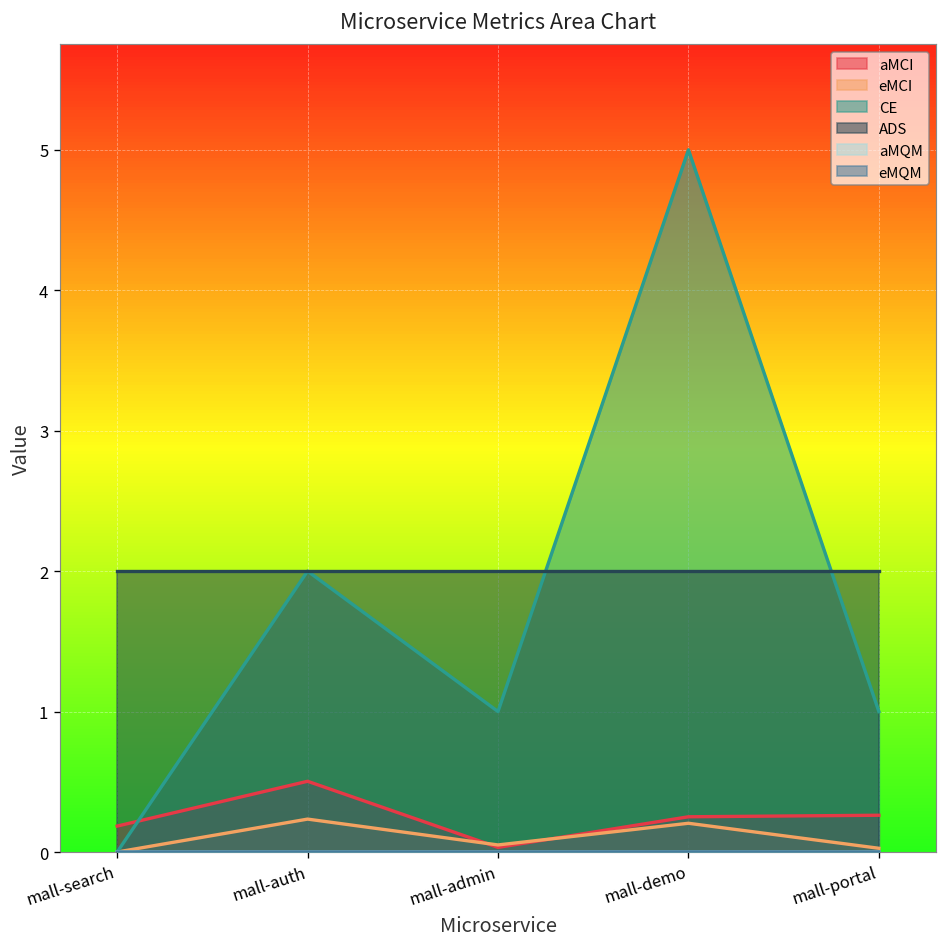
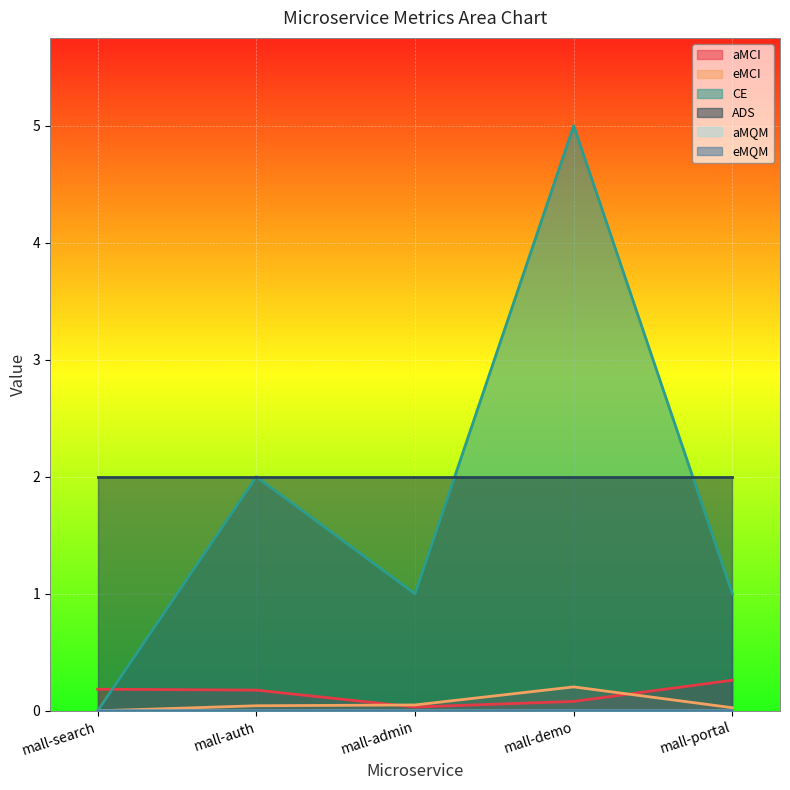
  {
    "aMCI": {
      "mall-search": 0.18,
-     "mall-auth": 0.50,
-     "mall-demo": 0.25,
+     "mall-auth": 0.18,
+     "mall-demo": 0.08,
      "mall-portal": 0.26
    },
    "eMCI": {
-     "mall-auth": 0.23,
+     "mall-auth": 0.04,
      "mall-demo": 0.20,
      "mall-portal": 0.03
    },
    "ADS": {
      "mall-search": 2.00,
      "mall-admin": 2.00,
      "mall-demo": 2.00,
      "mall-portal": 2.00
    }
  }
